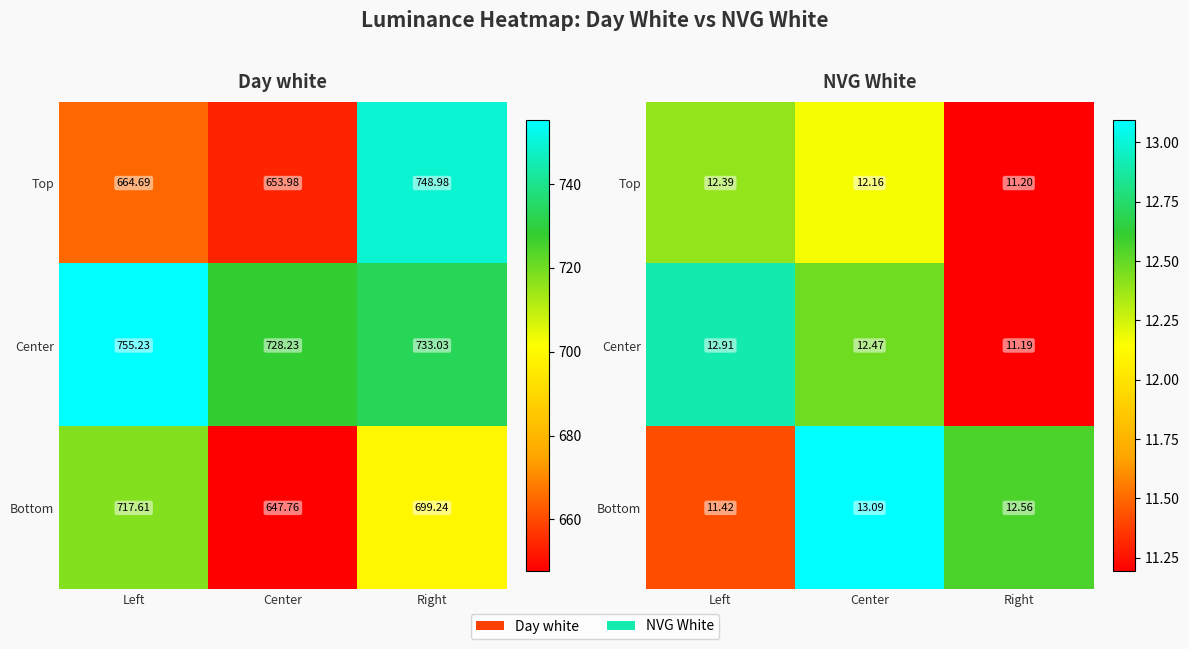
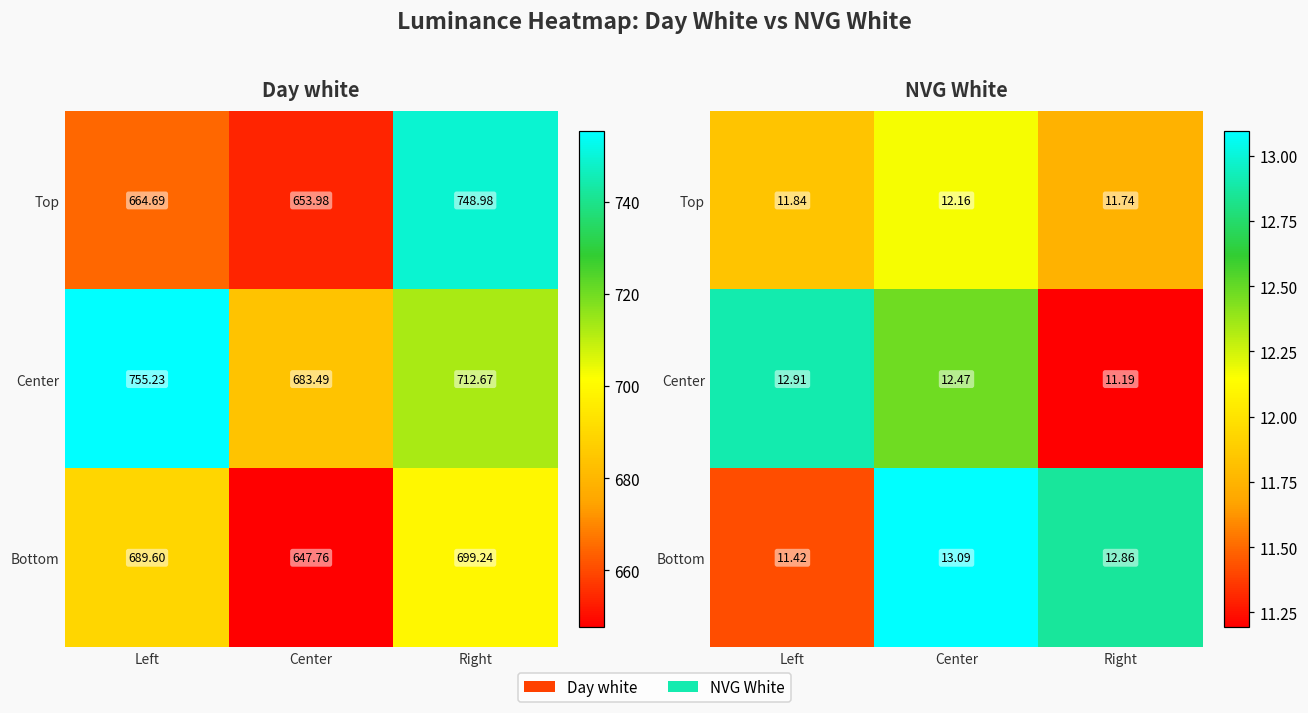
  {
    "Day white": {
      "Center": {
-       "Center": 728.23,
-       "Right": 733.03
+       "Center": 683.49,
+       "Right": 712.67
      },
      "Bottom": {
-       "Left": 717.61
+       "Left": 689.60
      }
    },
    "NVG White": {
      "Top": {
-       "Left": 12.39,
-       "Right": 11.20
+       "Left": 11.84,
+       "Right": 11.74
      },
      "Bottom": {
-       "Right": 12.56
+       "Right": 12.86
      }
    }
  }
